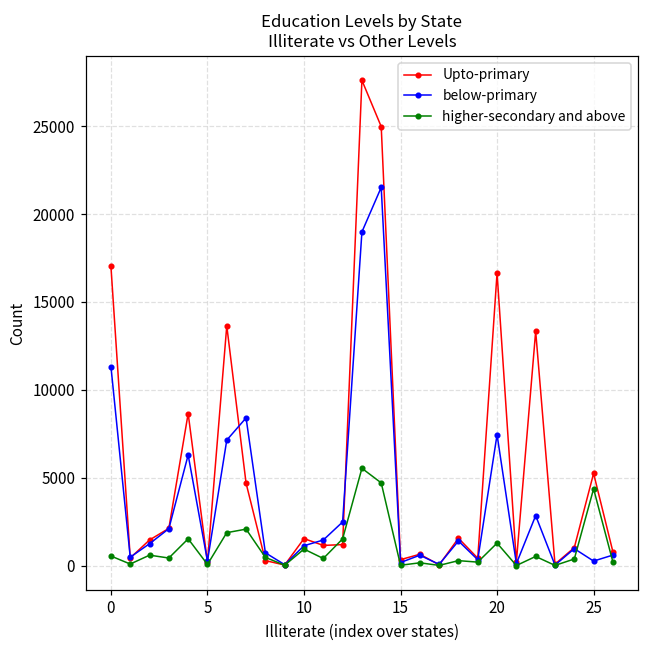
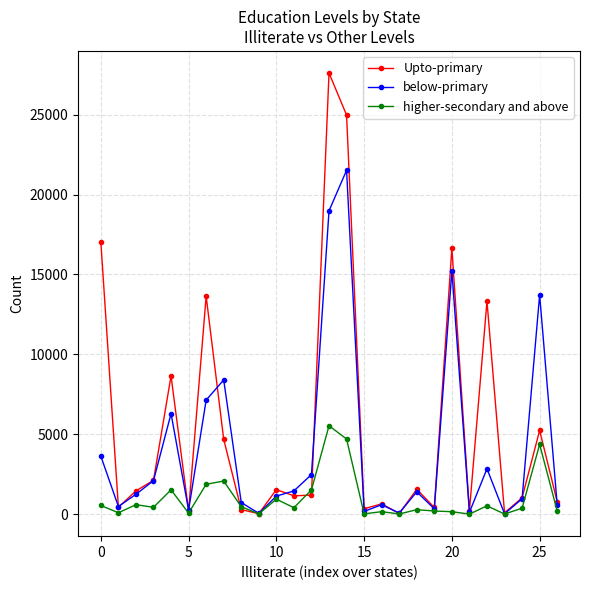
  {
    "Upto-primary": {
      "0": 17000,
      "10": 1500,
      "15": 300,
      "20": 16700,
      "25": 5200
    },
    "below-primary": {
-     "0": 11300,
+     "0": 3600,
      "10": 1100,
-     "20": 7400,
-     "25": 300
+     "20": 15200,
+     "25": 13700
    },
    "higher-secondary and above": {
      "0": 500,
      "10": 900,
-     "20": 1300,
+     "20": 200,
      "25": 4400
    }
  }
